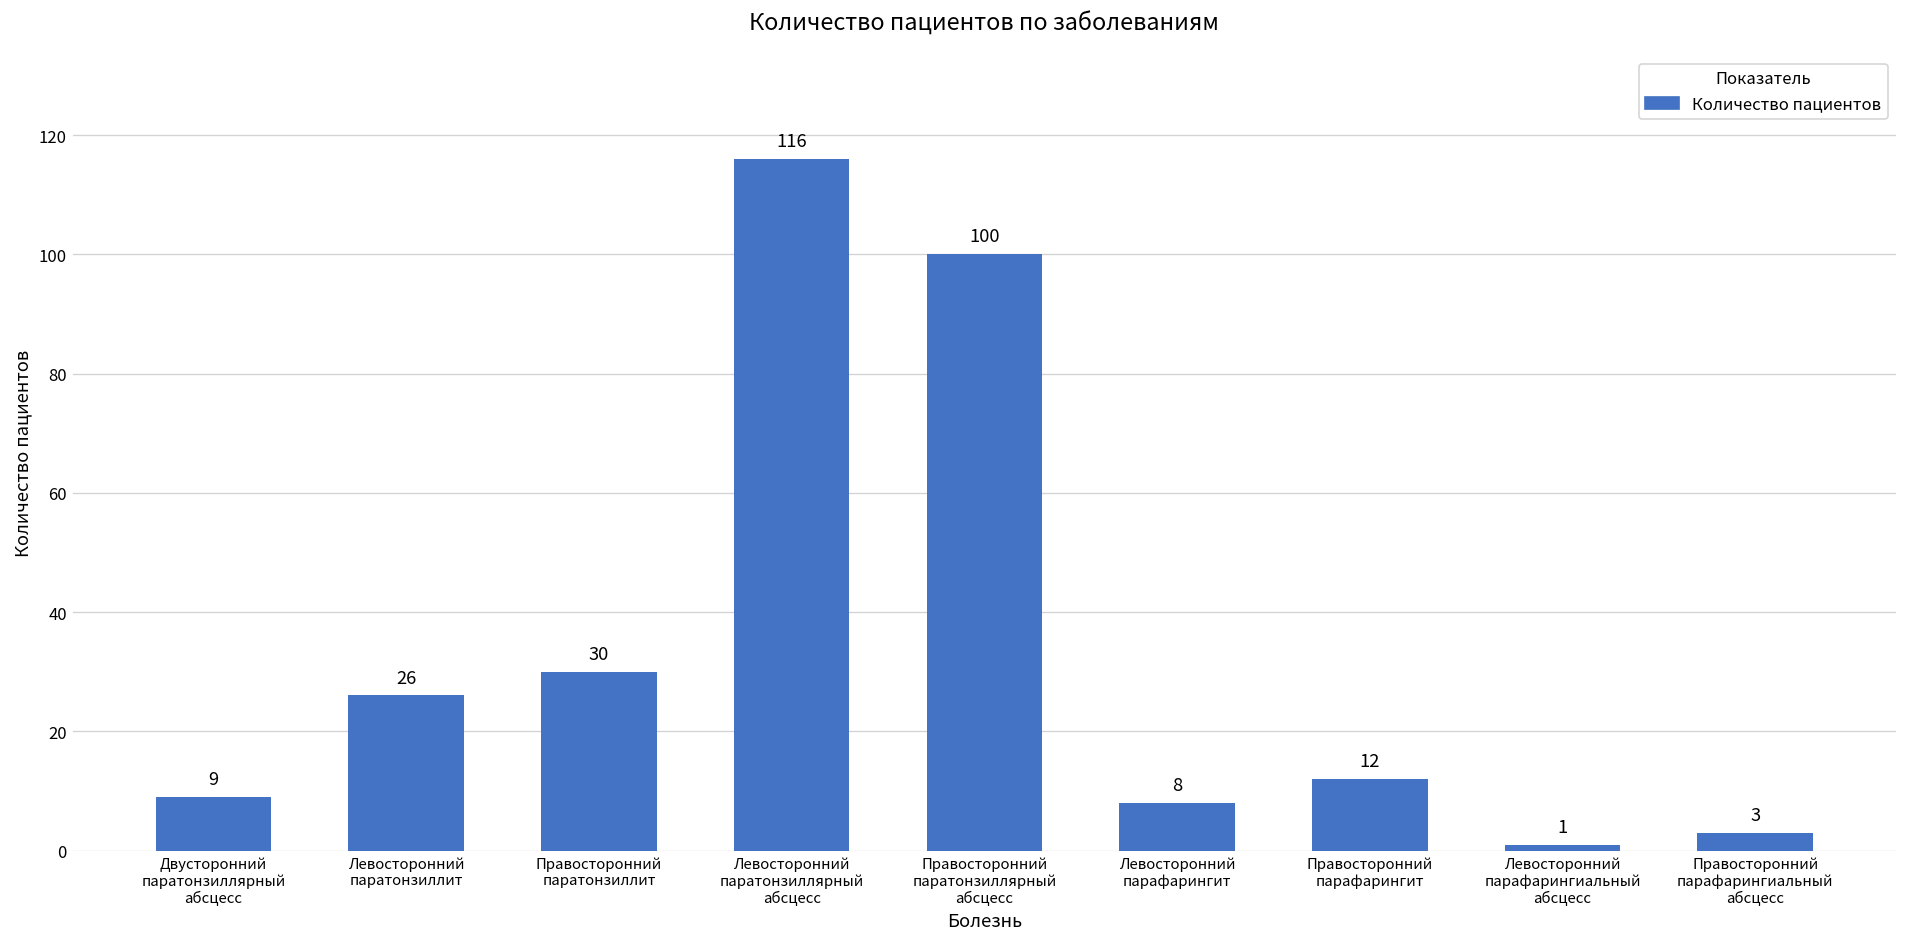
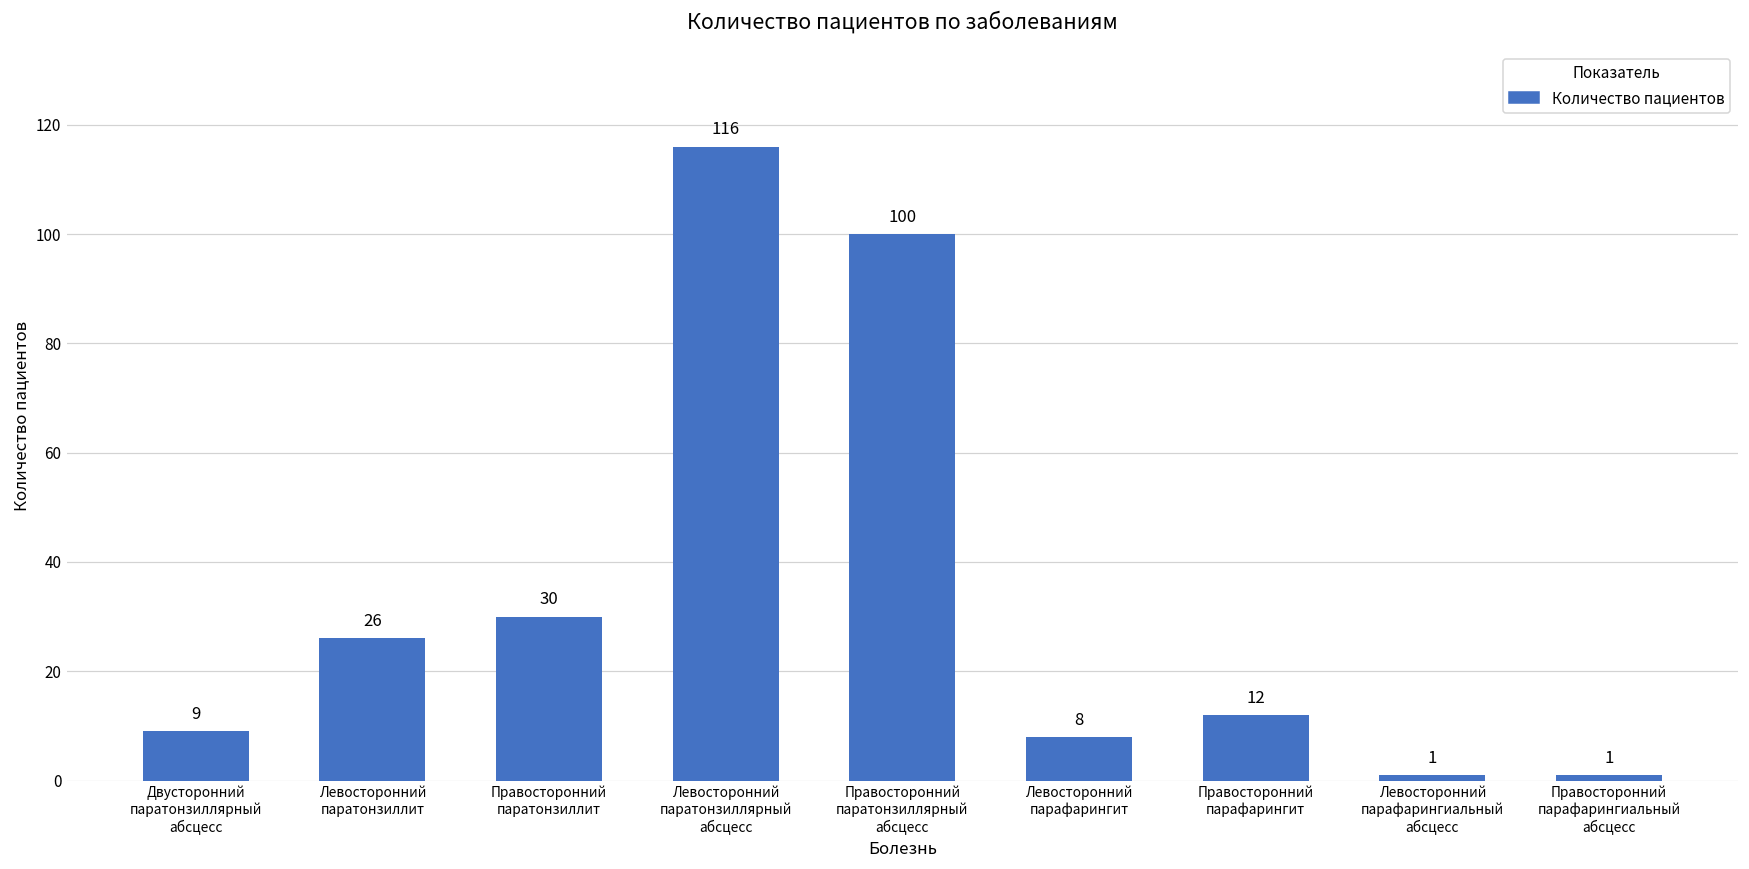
  {
    "Двусторонний паратонзиллярный абсцесс": 9,
    "Левосторонний паратонзиллит": 26,
    "Правосторонний паратонзиллит": 30,
    "Левосторонний паратонзиллярный абсцесс": 116,
    "Правосторонний паратонзиллярный абсцесс": 100,
    "Левосторонний парафарингит": 8,
    "Правосторонний парафарингит": 12,
    "Левосторонний парафарингиальный абсцесс": 1,
-   "Правосторонний парафарингиальный абсцесс": 3
+   "Правосторонний парафарингиальный абсцесс": 1
  }
